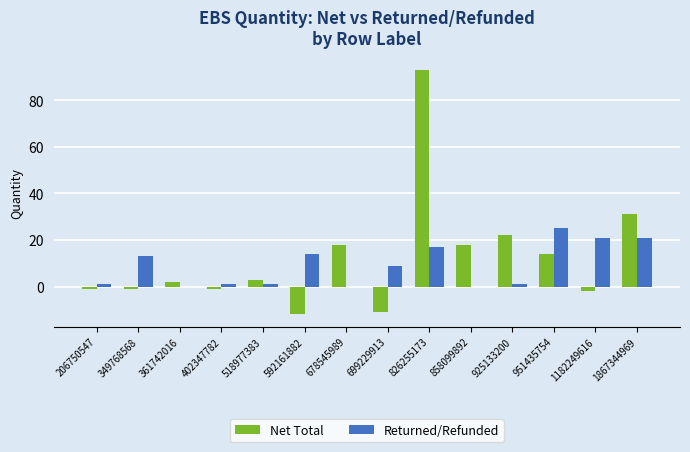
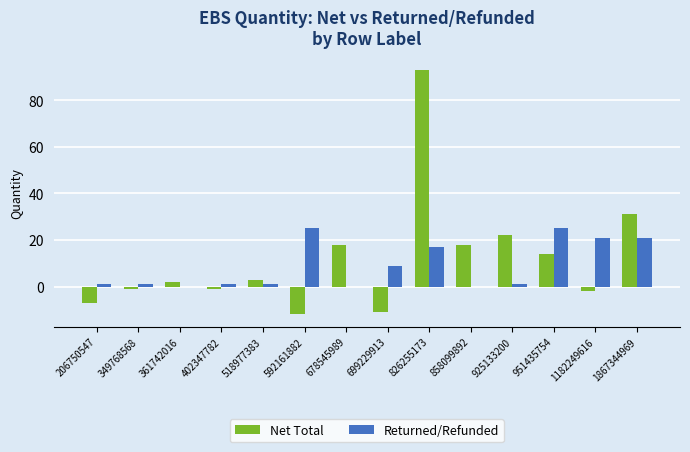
  {
    "Net Total": {
-     "206750547": -1,
+     "206750547": -7,
      "361742016": 2,
      "518977383": 3,
      "592161882": -12,
      "678545989": 18,
      "699229913": -11,
      "826255173": 93,
      "858099892": 18,
      "925133200": 22,
      "951435754": 14,
      "1182249616": -2,
      "1867344969": 31
    },
    "Returned/Refunded": {
-     "349768568": 13,
+     "349768568": 1,
      "361742016": 0,
-     "592161882": 14,
+     "592161882": 25,
      "678545989": 0,
      "699229913": 9,
      "826255173": 17,
      "858099892": 0,
      "951435754": 25,
      "1182249616": 21,
      "1867344969": 21
    }
  }
